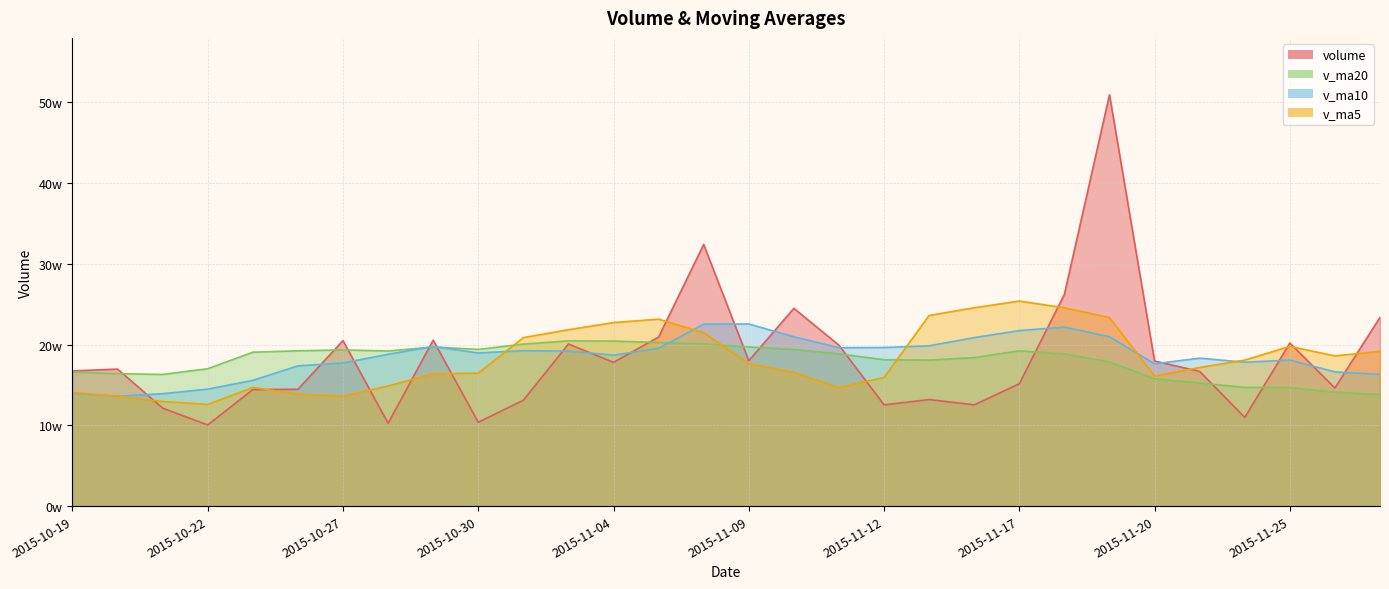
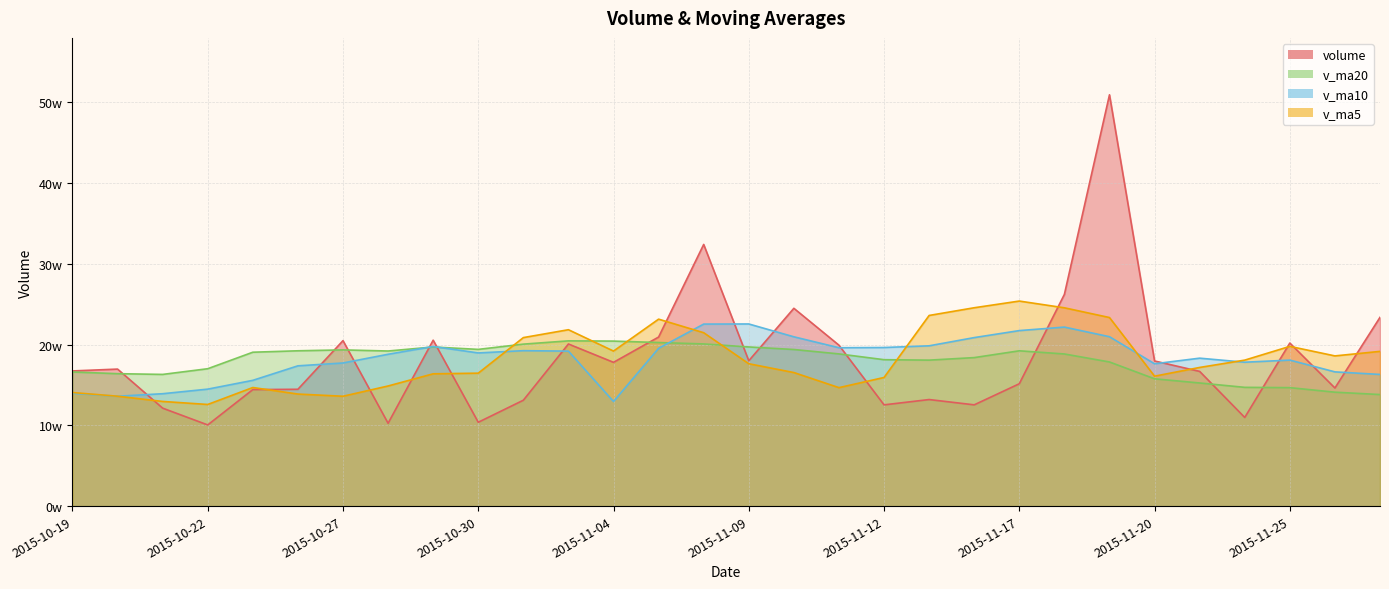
  {
    "volume": {
      "2015-10-22": "10w",
      "2015-10-27": "20w",
      "2015-10-30": "10w",
      "2015-11-04": "18w",
      "2015-11-09": "18w",
      "2015-11-12": "13w",
      "2015-11-17": "15w",
      "2015-11-20": "18w",
      "2015-11-25": "20w"
    },
    "v_ma20": {
      "2015-10-22": "17w",
      "2015-10-27": "19w",
      "2015-10-30": "19w",
      "2015-11-04": "20w",
      "2015-11-09": "20w",
      "2015-11-12": "18w",
      "2015-11-17": "19w",
      "2015-11-20": "16w",
      "2015-11-25": "15w"
    },
    "v_ma10": {
      "2015-10-22": "14w",
      "2015-10-27": "18w",
      "2015-10-30": "19w",
-     "2015-11-04": "19w",
+     "2015-11-04": "13w",
      "2015-11-09": "23w",
      "2015-11-12": "20w",
      "2015-11-17": "22w",
      "2015-11-20": "18w",
      "2015-11-25": "18w"
    },
    "v_ma5": {
      "2015-10-22": "13w",
      "2015-10-27": "14w",
      "2015-10-30": "16w",
-     "2015-11-04": "23w",
+     "2015-11-04": "19w",
      "2015-11-09": "18w",
      "2015-11-12": "16w",
      "2015-11-17": "25w",
      "2015-11-20": "16w",
      "2015-11-25": "20w"
    }
  }
